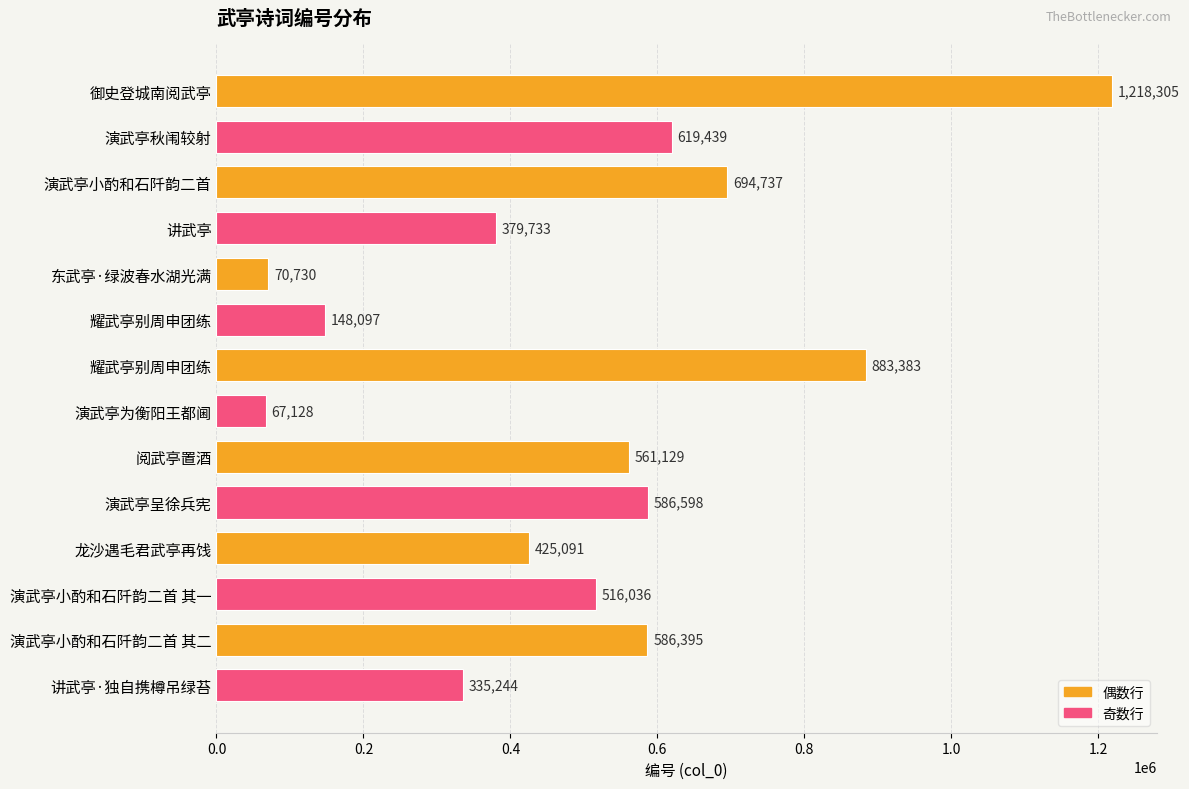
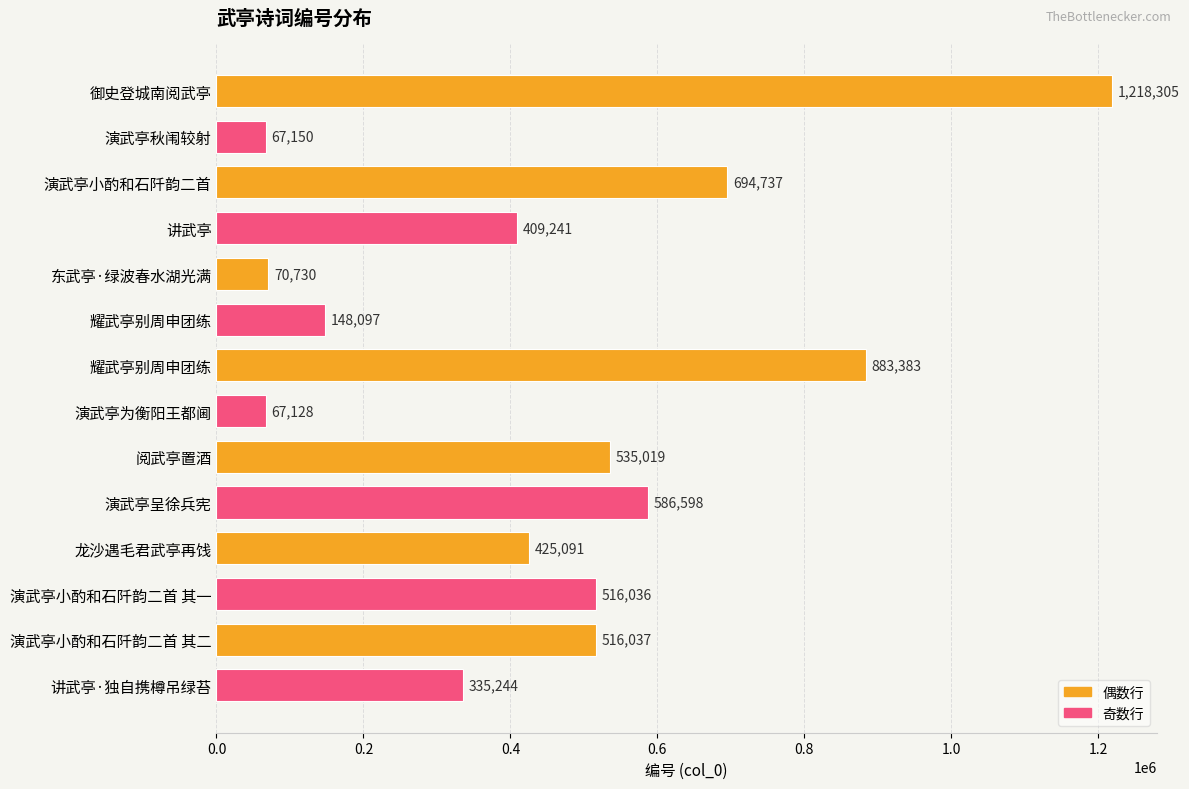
  {
    "御史登城南阅武亭": "1,218,305",
-   "演武亭秋闱较射": "619,439",
+   "演武亭秋闱较射": "67,150",
    "演武亭小酌和石阡韵二首": "694,737",
-   "讲武亭": "379,733",
+   "讲武亭": "409,241",
    "东武亭·绿波春水湖光满": "70,730",
    "演武亭为衡阳王都阃": "67,128",
-   "阅武亭置酒": "561,129",
+   "阅武亭置酒": "535,019",
    "演武亭呈徐兵宪": "586,598",
    "龙沙遇毛君武亭再饯": "425,091",
    "演武亭小酌和石阡韵二首 其一": "516,036",
-   "演武亭小酌和石阡韵二首 其二": "586,395",
+   "演武亭小酌和石阡韵二首 其二": "516,037",
    "讲武亭·独自携樽吊绿苔": "335,244"
  }
